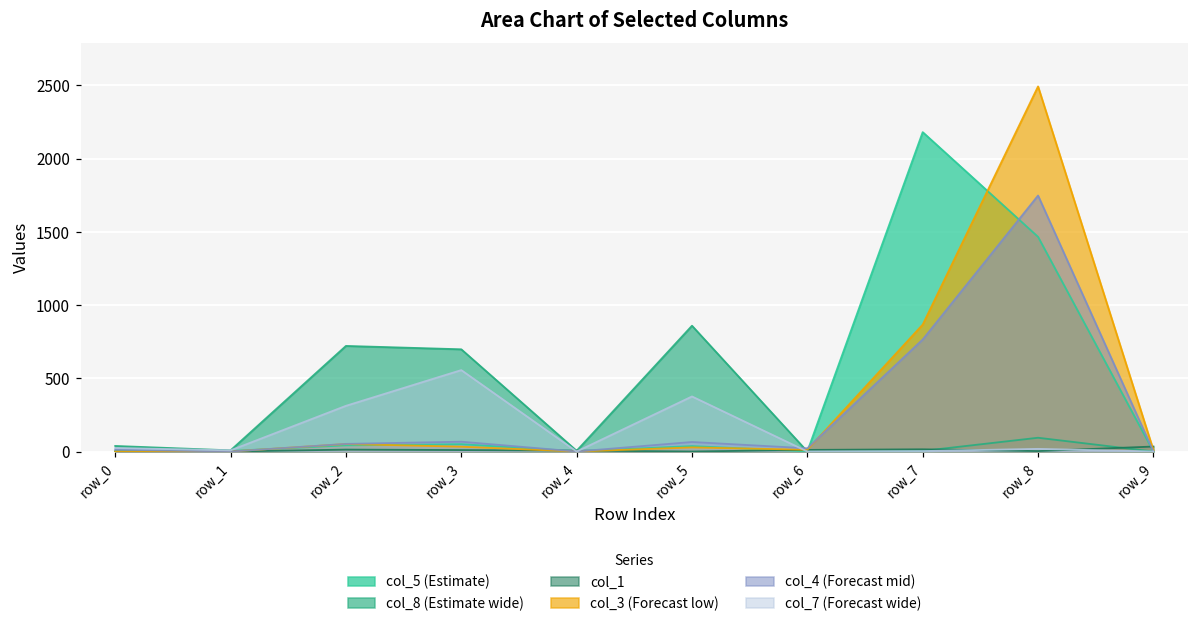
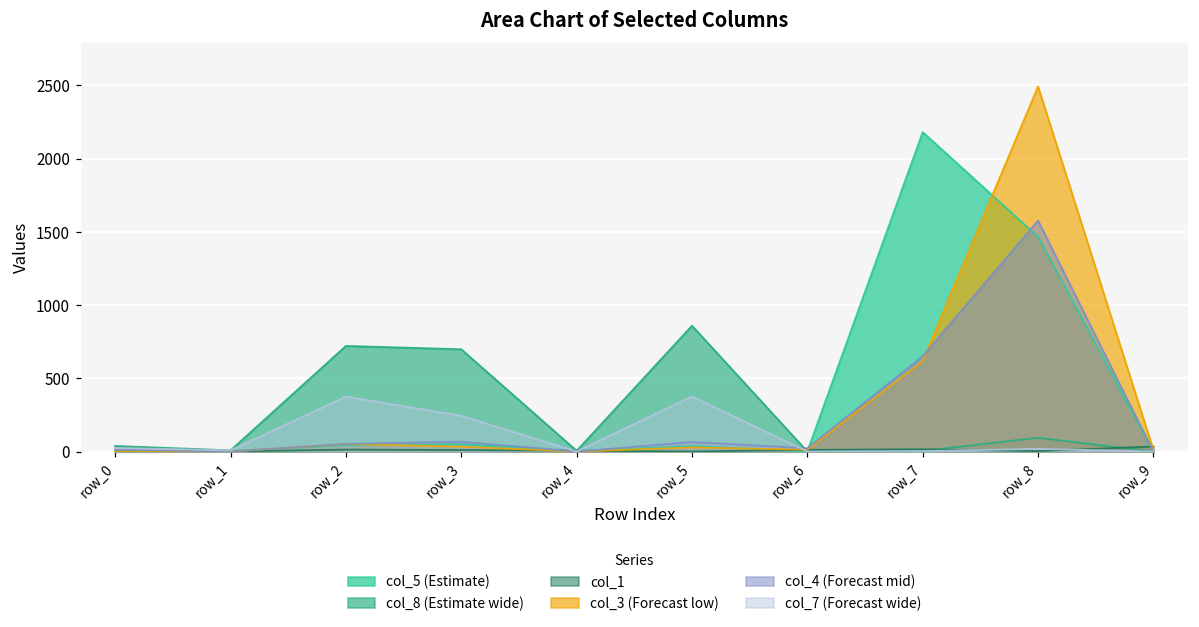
  {
    "col_3 (Forecast low)": {
-     "row_7": 870,
+     "row_7": 620,
      "row_8": 2490
    },
    "col_4 (Forecast mid)": {
      "row_5": 70,
-     "row_7": 770,
-     "row_8": 1750
+     "row_7": 650,
+     "row_8": 1580
    },
    "col_7 (Forecast wide)": {
-     "row_2": 310,
-     "row_3": 560,
+     "row_2": 380,
+     "row_3": 240,
      "row_5": 380
    }
  }
